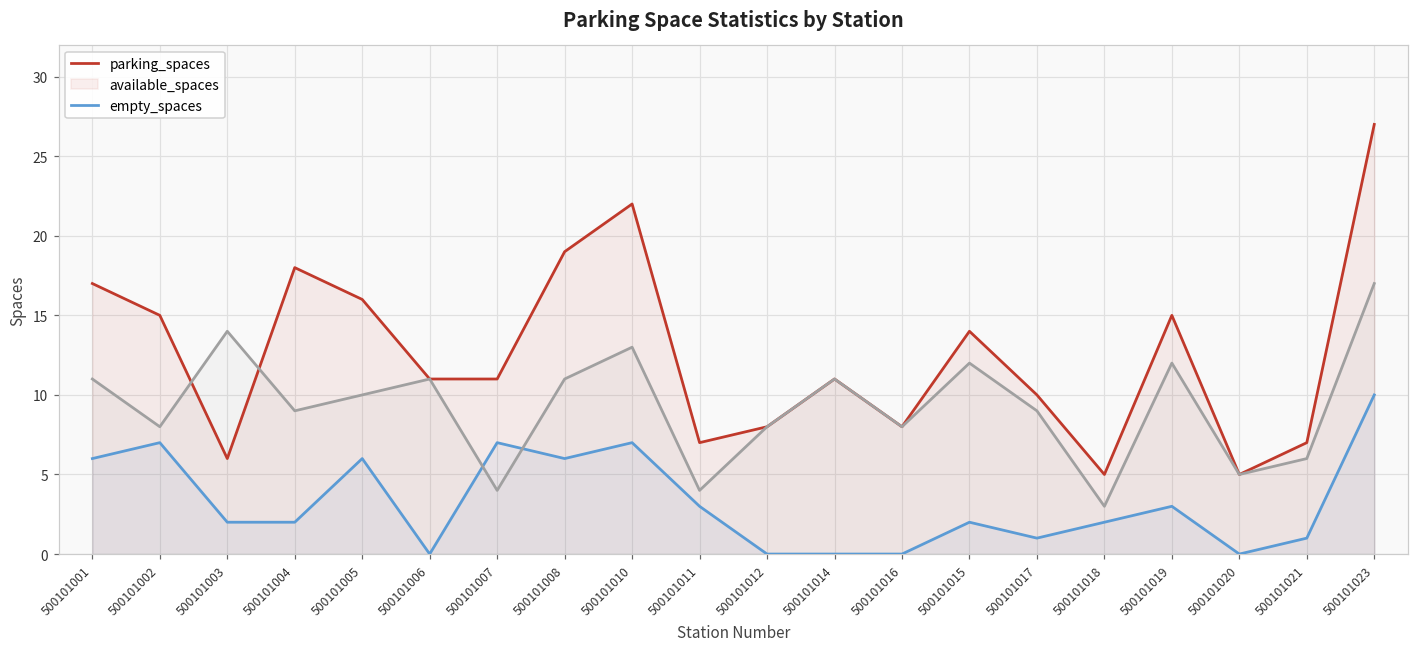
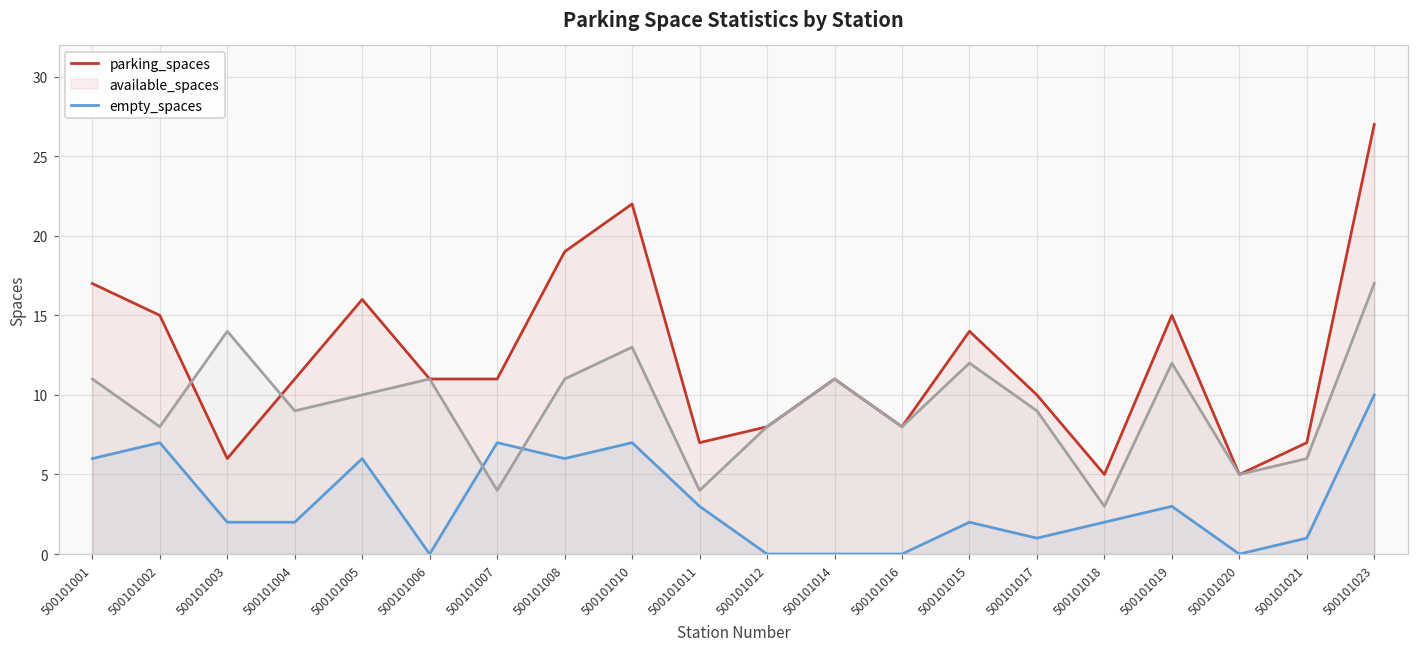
  {
    "parking_spaces": {
      "500101001": 17,
      "500101002": 15,
      "500101003": 6,
-     "500101004": 18,
+     "500101004": 11,
      "500101005": 16,
      "500101007": 11,
      "500101008": 19,
      "500101010": 22,
      "500101011": 7,
      "500101015": 14,
      "500101017": 10,
      "500101018": 5,
      "500101019": 15,
      "500101021": 7,
      "500101023": 27
    }
  }
